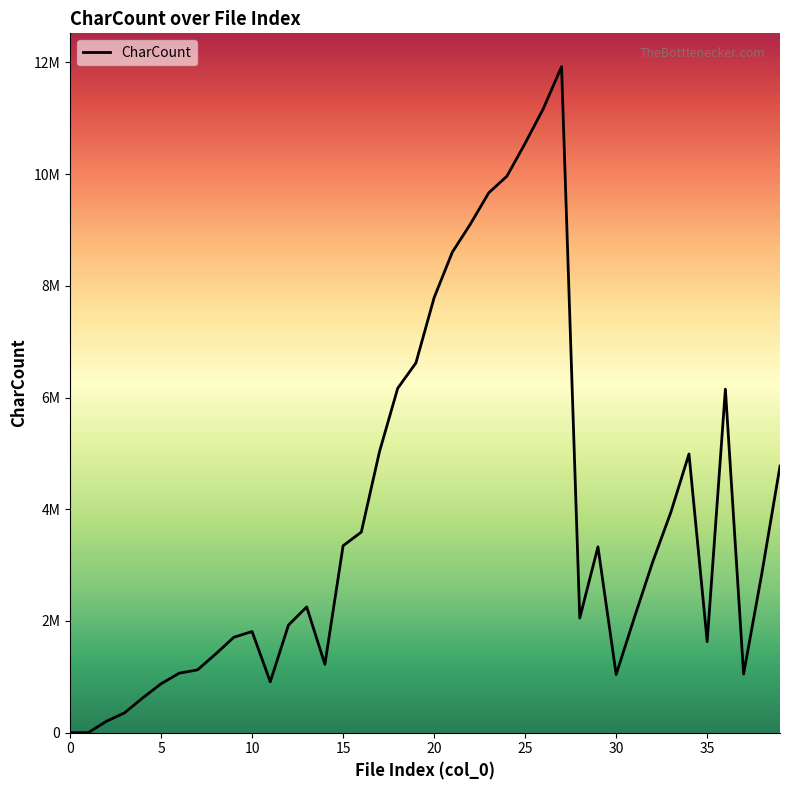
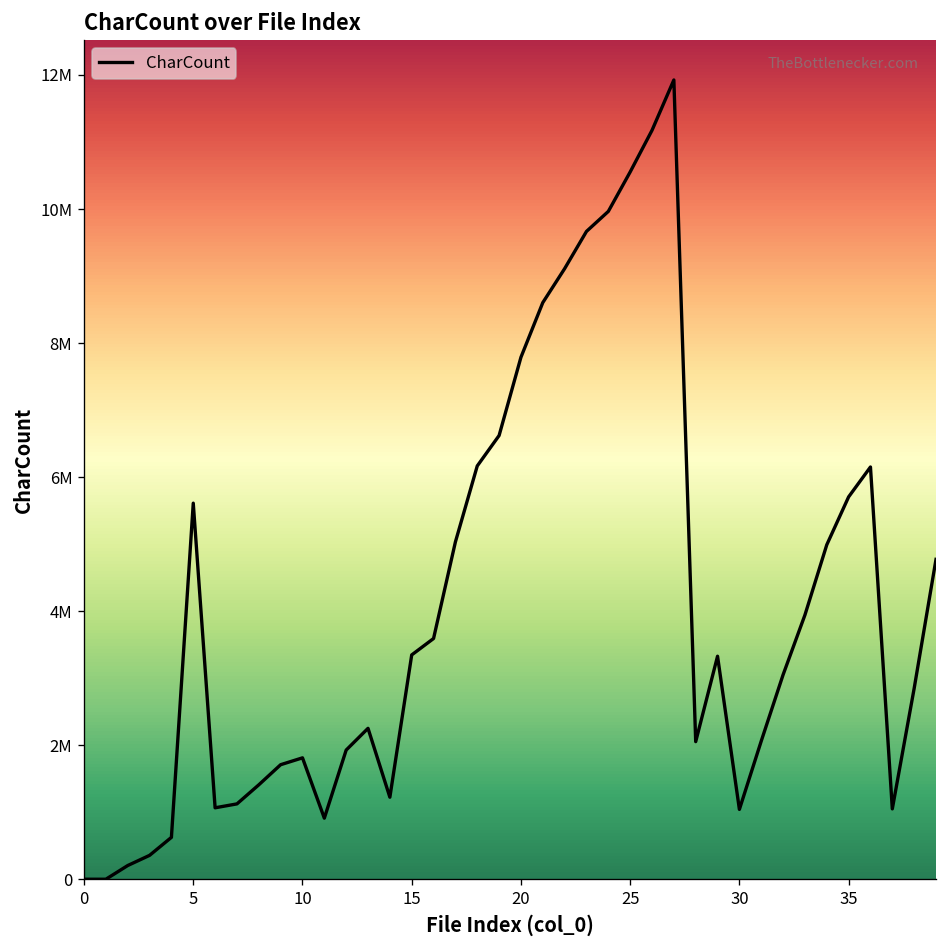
  {
    "0": 0,
-   "5": 900000,
+   "5": 5600000,
    "10": 1800000,
    "15": 3300000,
    "20": 7800000,
    "25": 10600000,
    "30": 1000000,
-   "35": 1600000
+   "35": 5700000
  }
